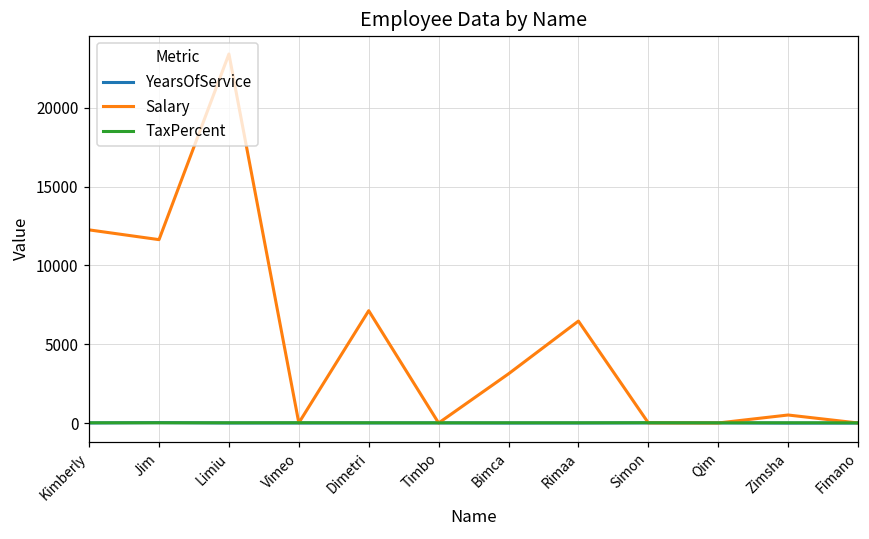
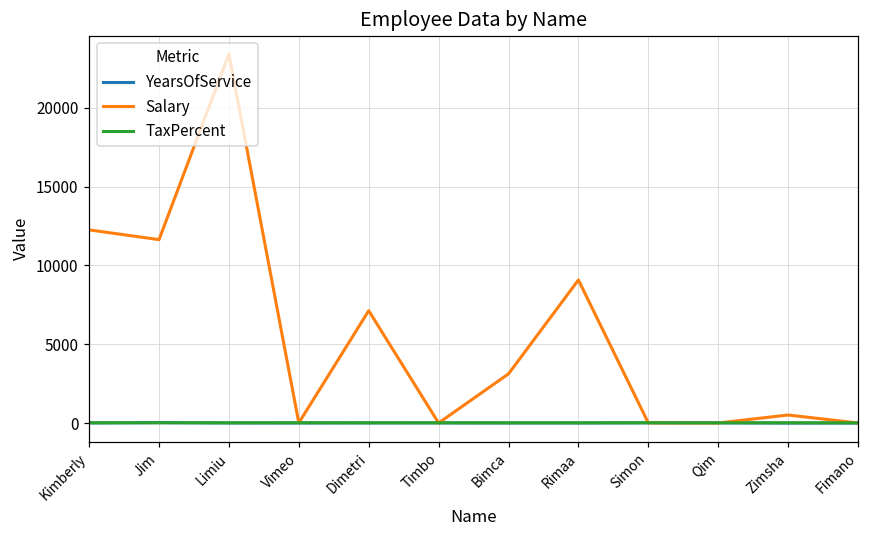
  {
    "Salary": {
      "Kimberly": 12300,
      "Jim": 11600,
      "Dimetri": 7100,
      "Bimca": 3100,
-     "Rimaa": 6500,
+     "Rimaa": 9100,
      "Zimsha": 500
    }
  }
